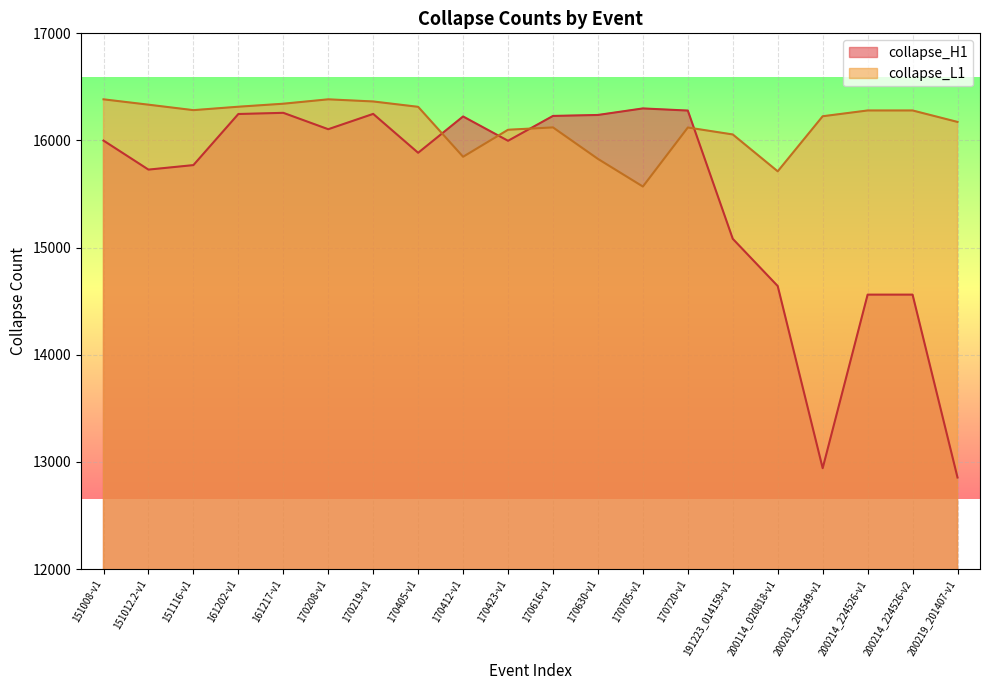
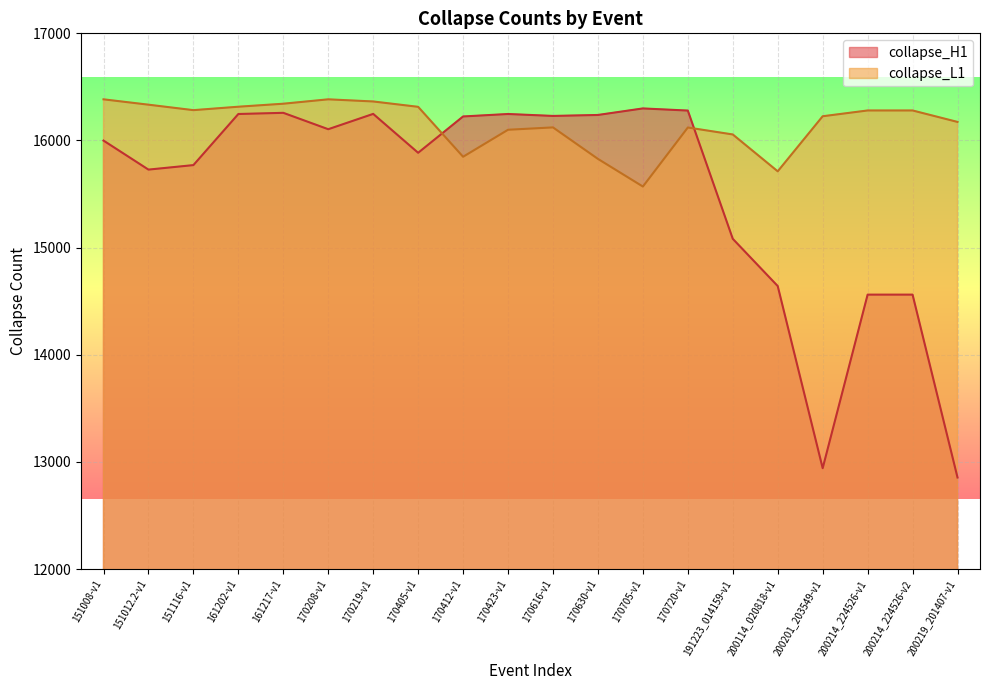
  {
    "collapse_H1": {
      "151008-v1": 16000,
      "151012.2-v1": 15730,
      "151116-v1": 15770,
      "161202-v1": 16250,
      "161217-v1": 16260,
      "170208-v1": 16110,
      "170219-v1": 16250,
      "170405-v1": 15890,
      "170412-v1": 16220,
-     "170423-v1": 16000,
+     "170423-v1": 16250,
      "170616-v1": 16230,
      "170630-v1": 16240,
      "170705-v1": 16300,
      "170720-v1": 16280,
      "191223_014159-v1": 15080,
      "200114_020818-v1": 14640,
      "200201_203549-v1": 12940,
      "200214_224526-v1": 14560,
      "200214_224526-v2": 14560,
      "200219_201407-v1": 12850
    },
    "collapse_L1": {
      "151008-v1": 16380,
      "151012.2-v1": 16330,
      "151116-v1": 16280,
      "161202-v1": 16320,
      "161217-v1": 16340,
      "170208-v1": 16380,
      "170219-v1": 16360,
      "170405-v1": 16310,
      "170412-v1": 15850,
      "170423-v1": 16100,
      "170616-v1": 16120,
      "170630-v1": 15830,
      "170705-v1": 15570,
      "170720-v1": 16120,
      "191223_014159-v1": 16060,
      "200114_020818-v1": 15710,
      "200201_203549-v1": 16230,
      "200214_224526-v1": 16280,
      "200214_224526-v2": 16280,
      "200219_201407-v1": 16170
    }
  }
